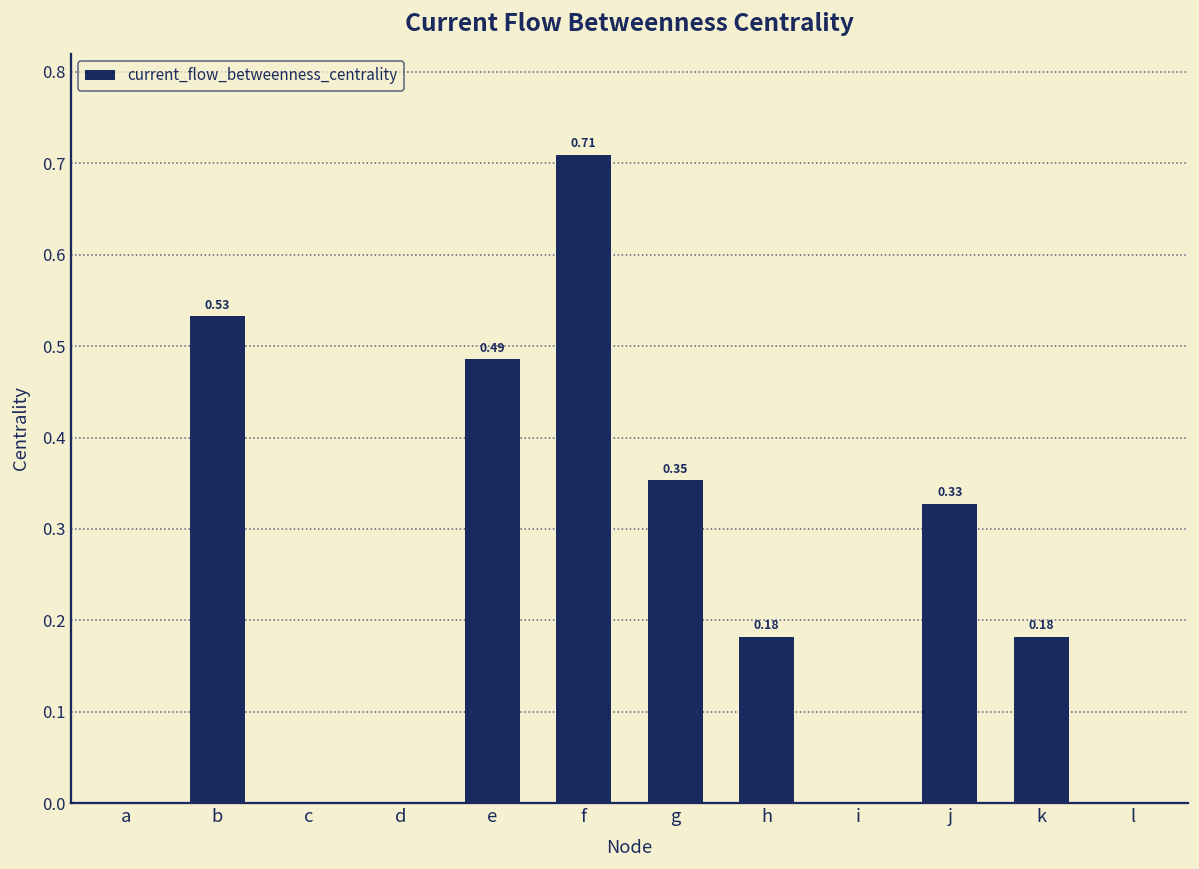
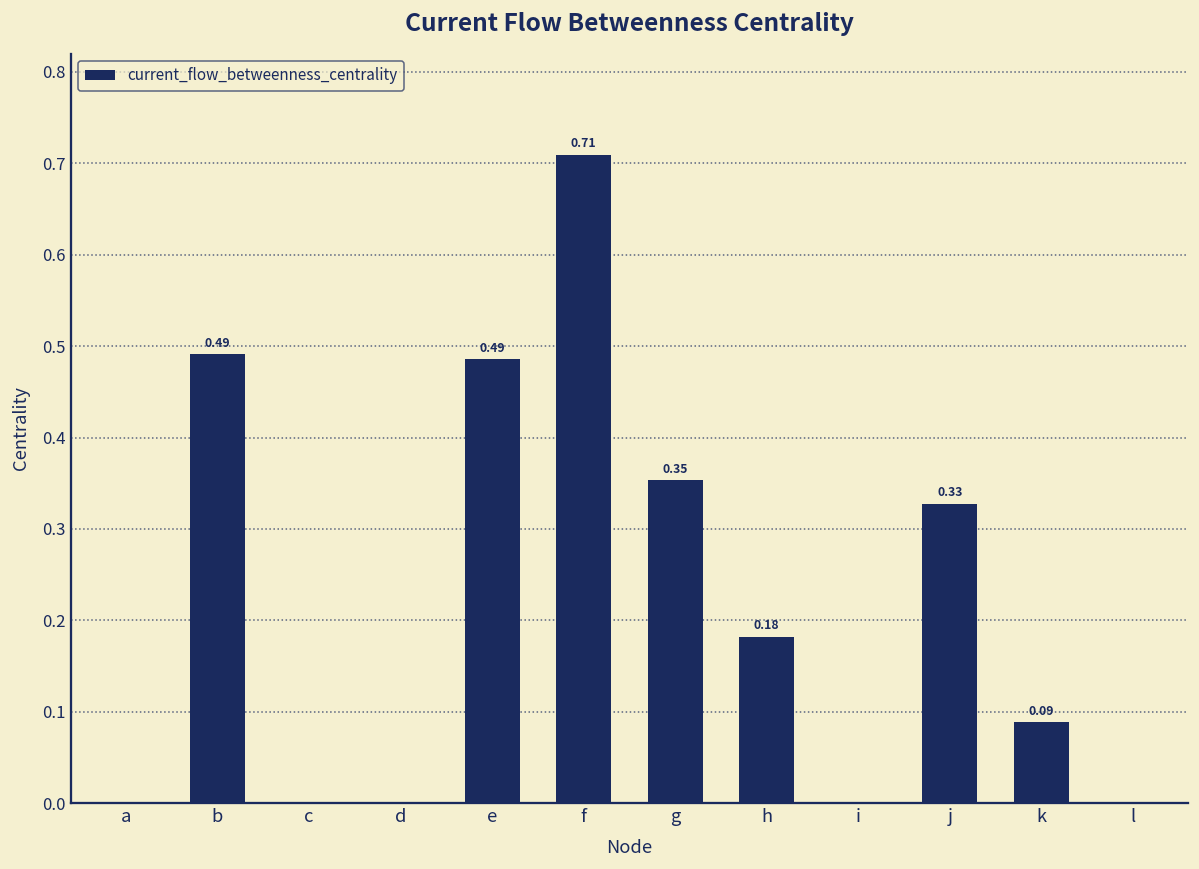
  {
-   "b": 0.53,
+   "b": 0.49,
    "e": 0.49,
    "f": 0.71,
    "g": 0.35,
    "h": 0.18,
    "j": 0.33,
-   "k": 0.18
+   "k": 0.09
  }
